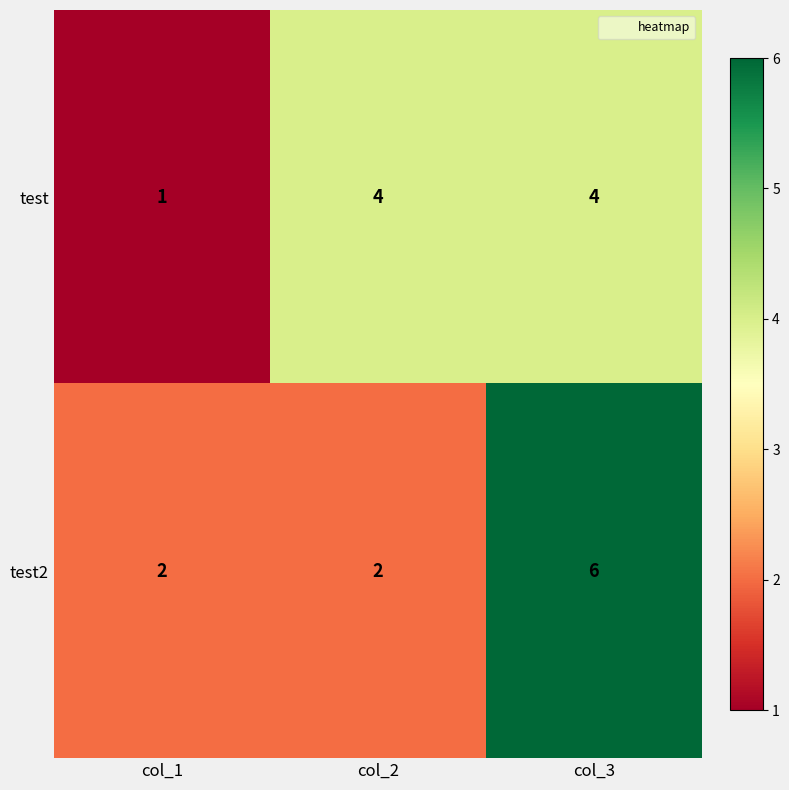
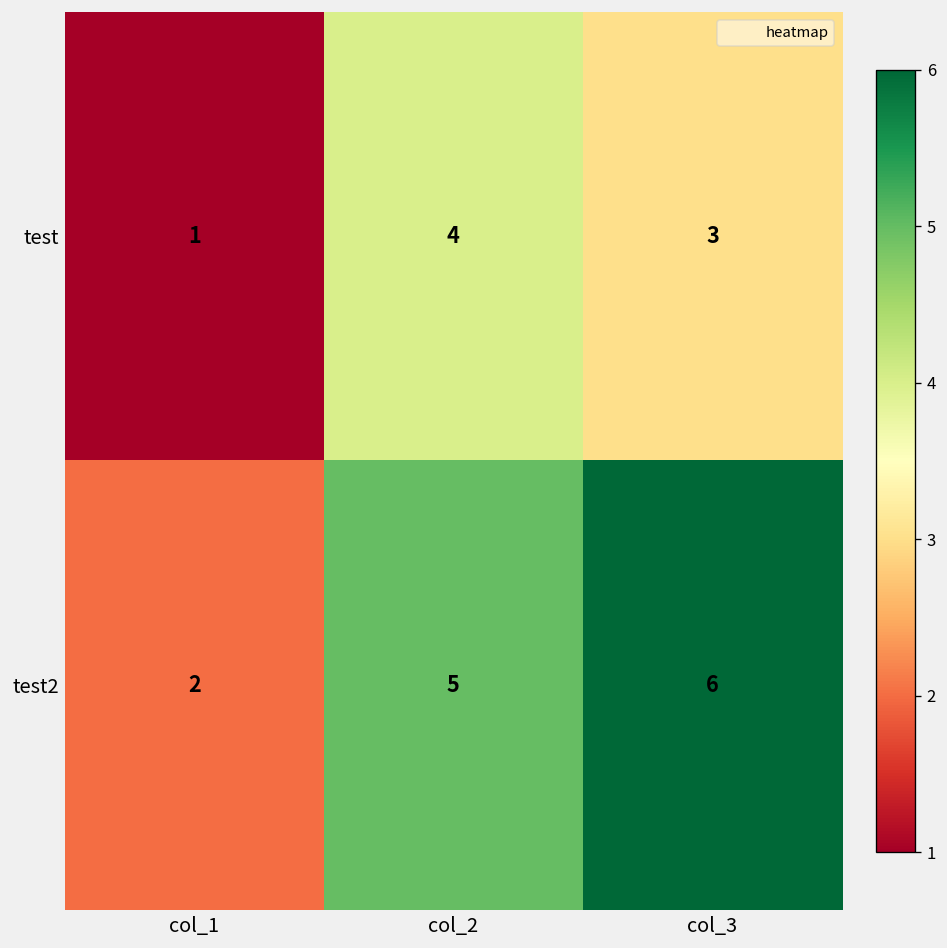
  {
    "test": {
      "col_1": 1,
      "col_2": 4,
-     "col_3": 4
+     "col_3": 3
    },
    "test2": {
      "col_1": 2,
-     "col_2": 2,
+     "col_2": 5,
      "col_3": 6
    }
  }
